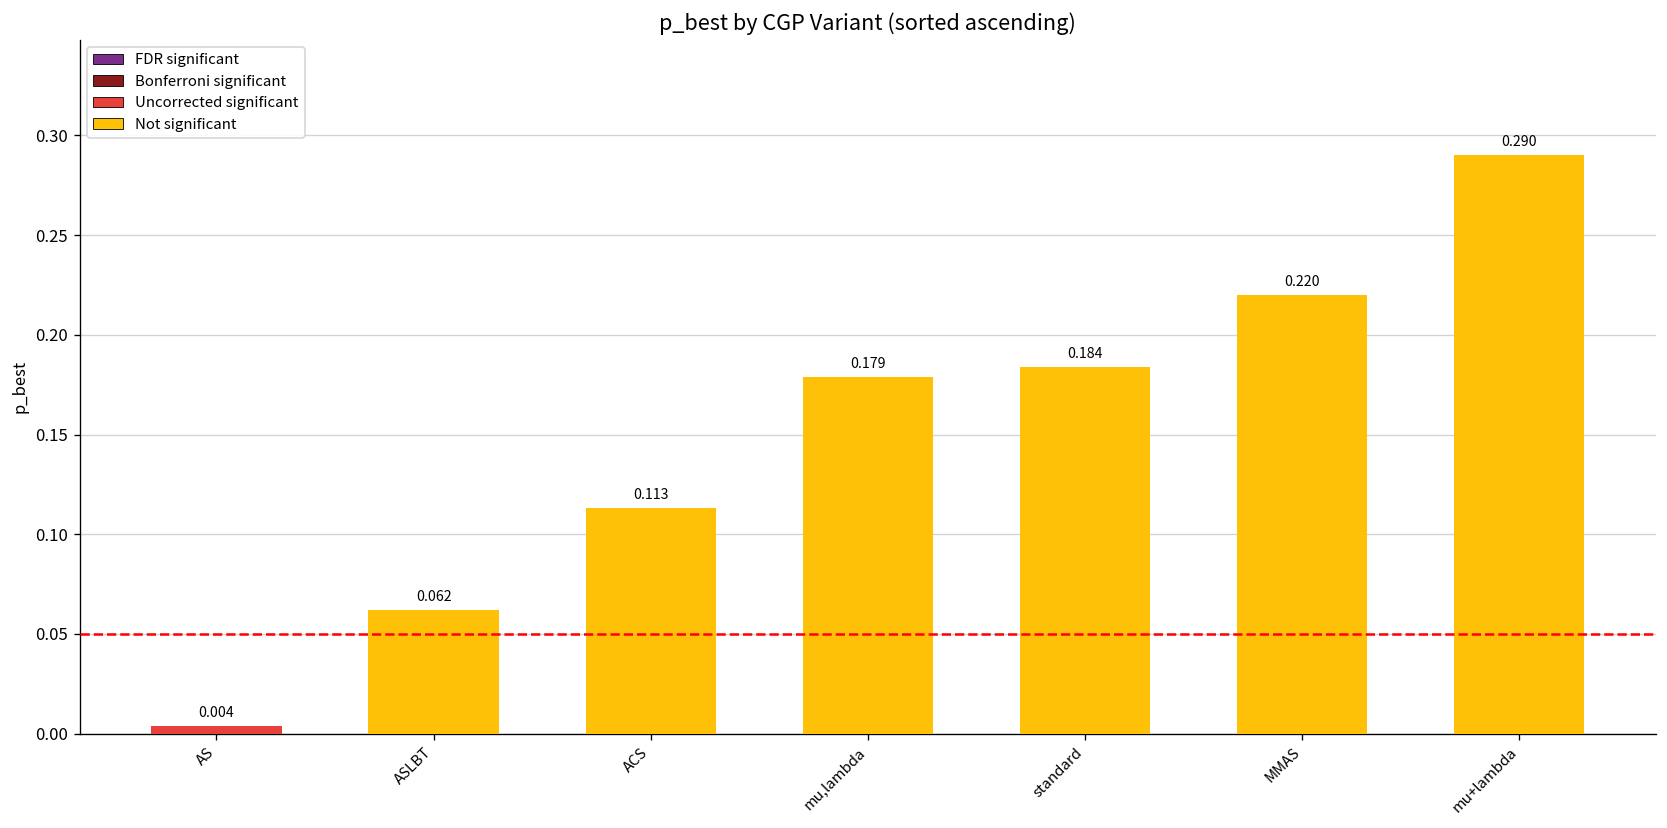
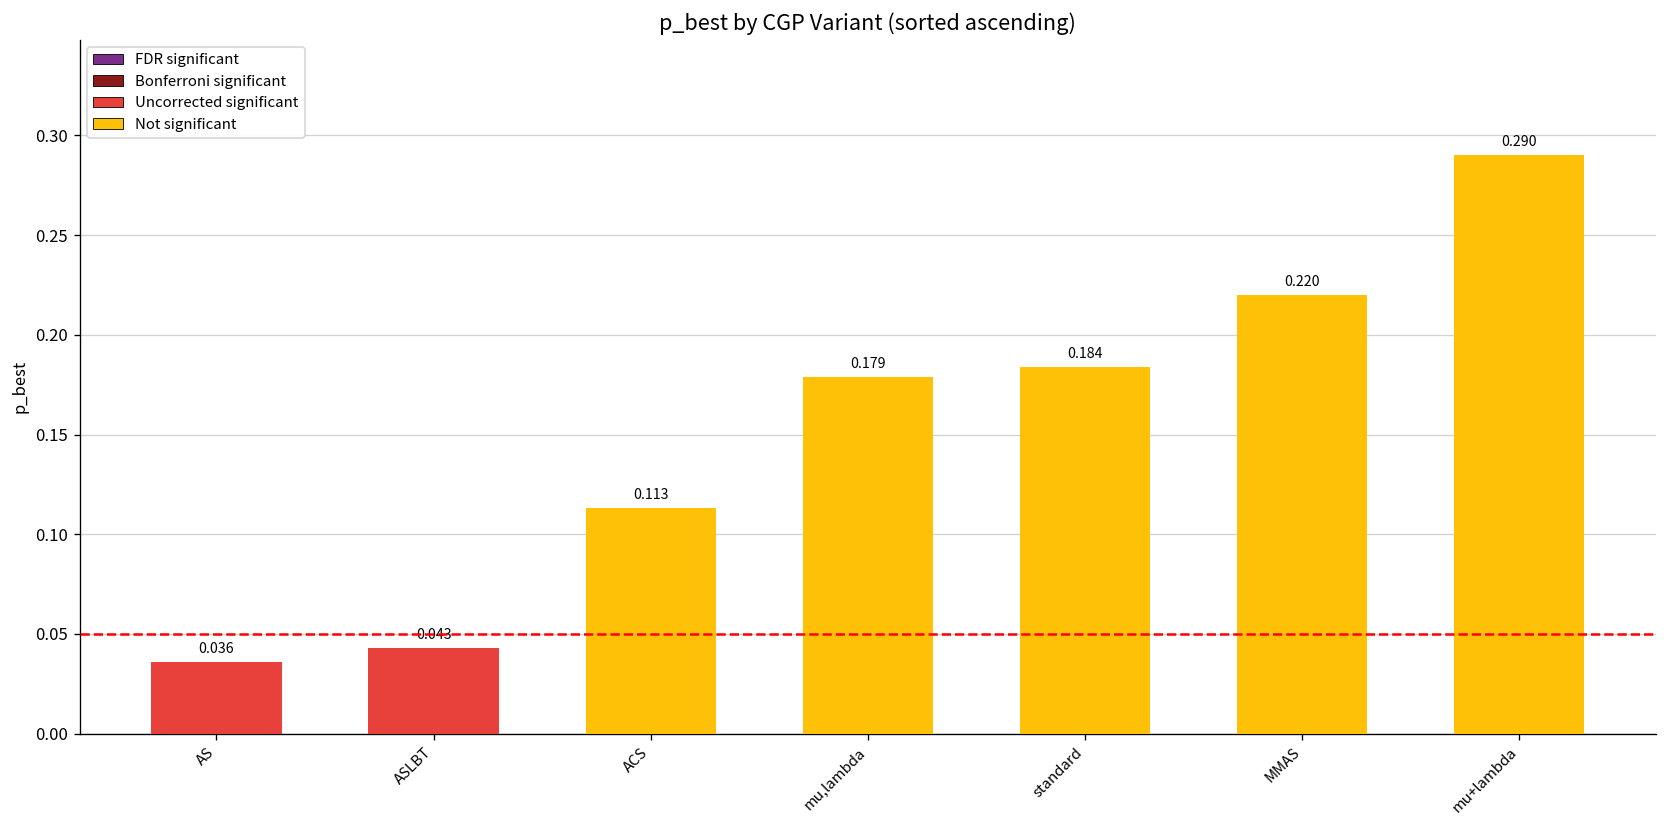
  {
-   "AS": 0.004,
-   "ASLBT": 0.062,
+   "AS": 0.036,
+   "ASLBT": 0.043,
    "ACS": 0.113,
    "mu,lambda": 0.179,
    "standard": 0.184,
    "MMAS": 0.220,
    "mu+lambda": 0.290
  }
